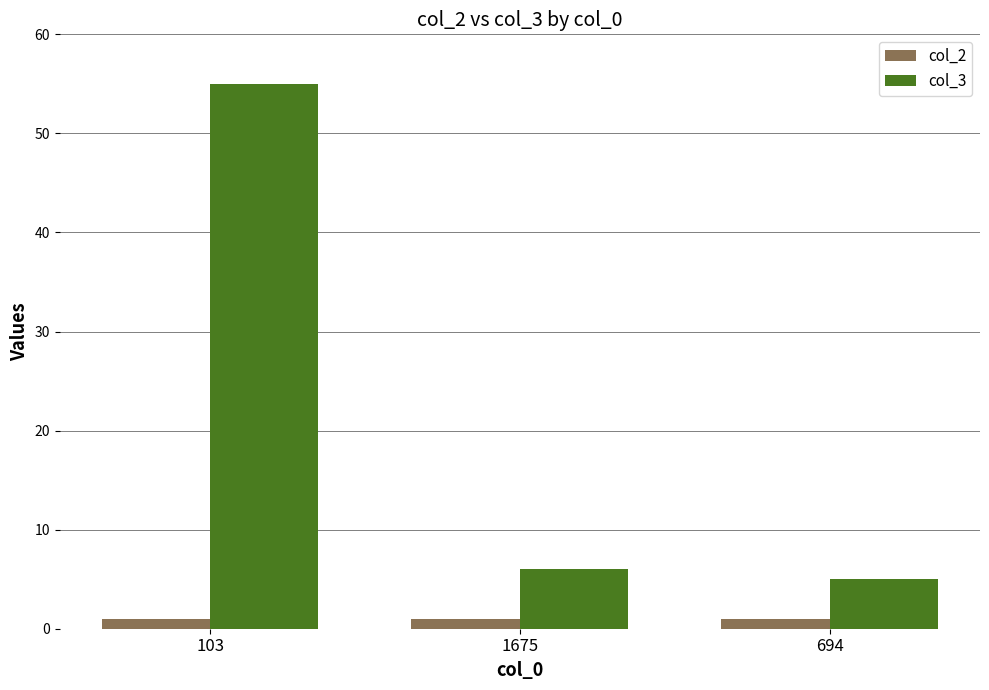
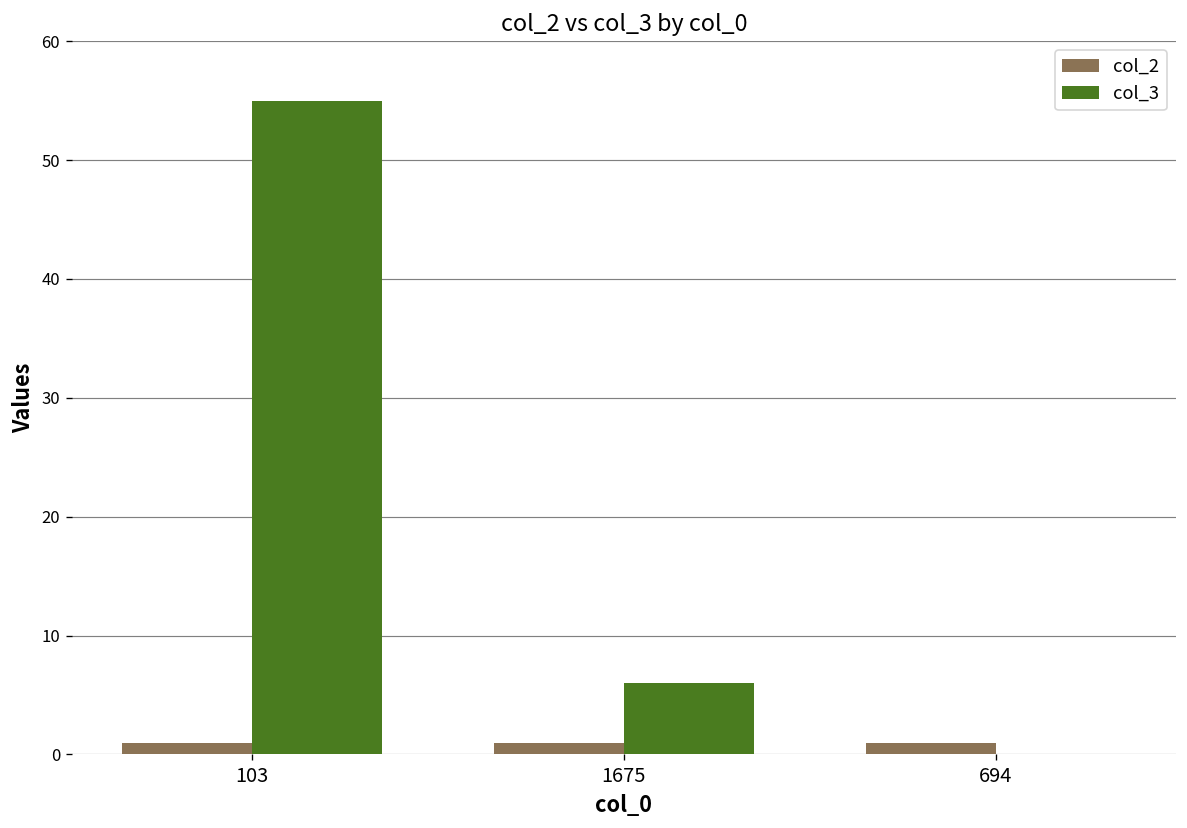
  {
    "col_2": {
      "103": 1,
      "1675": 1,
      "694": 1
    },
    "col_3": {
      "103": 55,
      "1675": 6,
-     "694": 5
+     "694": 0
    }
  }
